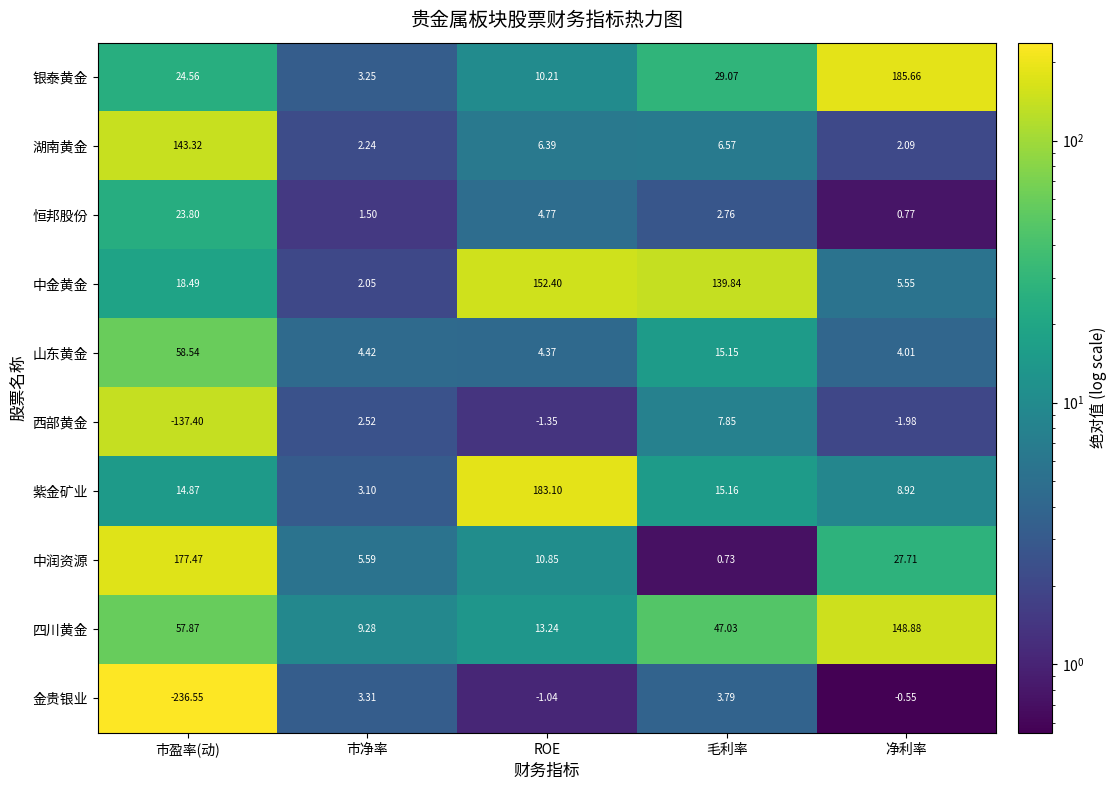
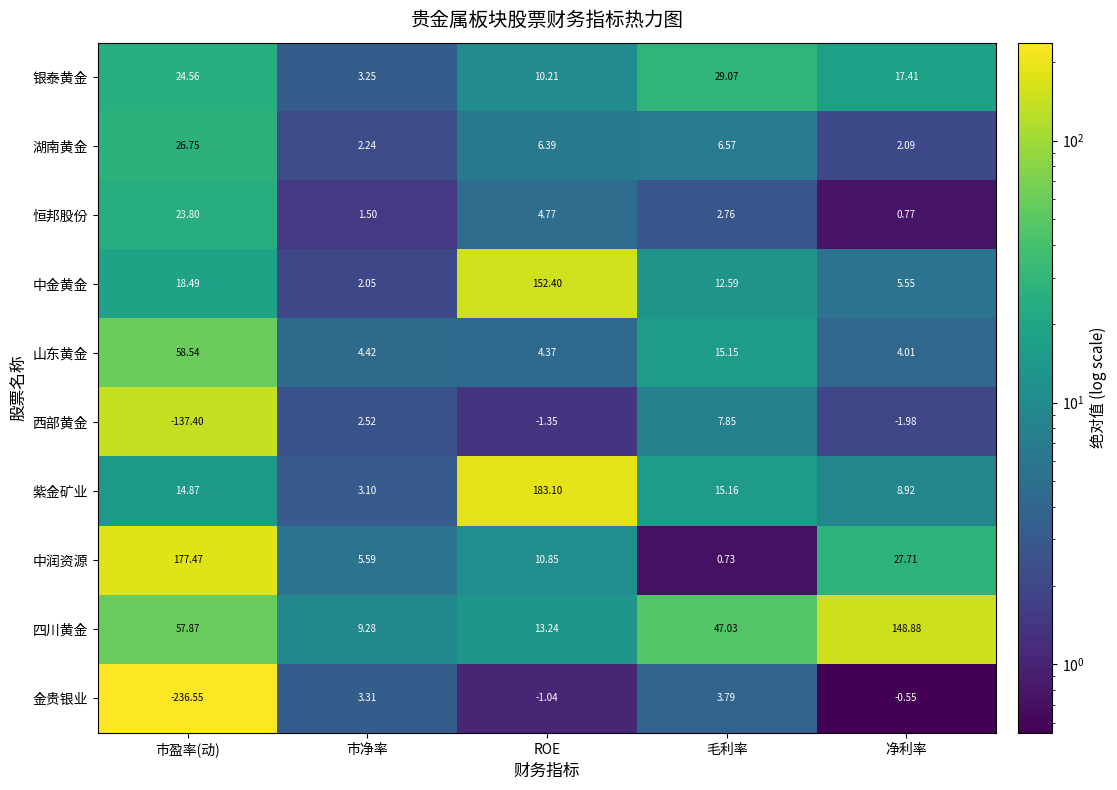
  {
    "银泰黄金": {
      "市盈率(动)": 24.56,
      "市净率": 3.25,
      "ROE": 10.21,
      "毛利率": 29.07,
-     "净利率": 185.66
+     "净利率": 17.41
    },
    "湖南黄金": {
-     "市盈率(动)": 143.32,
+     "市盈率(动)": 26.75,
      "市净率": 2.24,
      "ROE": 6.39,
      "毛利率": 6.57,
      "净利率": 2.09
    },
    "恒邦股份": {
      "市盈率(动)": 23.80,
      "市净率": 1.50,
      "ROE": 4.77,
      "毛利率": 2.76,
      "净利率": 0.77
    },
    "中金黄金": {
      "市盈率(动)": 18.49,
      "市净率": 2.05,
      "ROE": 152.40,
-     "毛利率": 139.84,
+     "毛利率": 12.59,
      "净利率": 5.55
    },
    "山东黄金": {
      "市盈率(动)": 58.54,
      "市净率": 4.42,
      "ROE": 4.37,
      "毛利率": 15.15,
      "净利率": 4.01
    },
    "西部黄金": {
      "市盈率(动)": -137.40,
      "市净率": 2.52,
      "ROE": -1.35,
      "毛利率": 7.85,
      "净利率": -1.98
    },
    "紫金矿业": {
      "市盈率(动)": 14.87,
      "市净率": 3.10,
      "ROE": 183.10,
      "毛利率": 15.16,
      "净利率": 8.92
    },
    "中润资源": {
      "市盈率(动)": 177.47,
      "市净率": 5.59,
      "ROE": 10.85,
      "毛利率": 0.73,
      "净利率": 27.71
    },
    "四川黄金": {
      "市盈率(动)": 57.87,
      "市净率": 9.28,
      "ROE": 13.24,
      "毛利率": 47.03,
      "净利率": 148.88
    },
    "金贵银业": {
      "市盈率(动)": -236.55,
      "市净率": 3.31,
      "ROE": -1.04,
      "毛利率": 3.79,
      "净利率": -0.55
    }
  }
